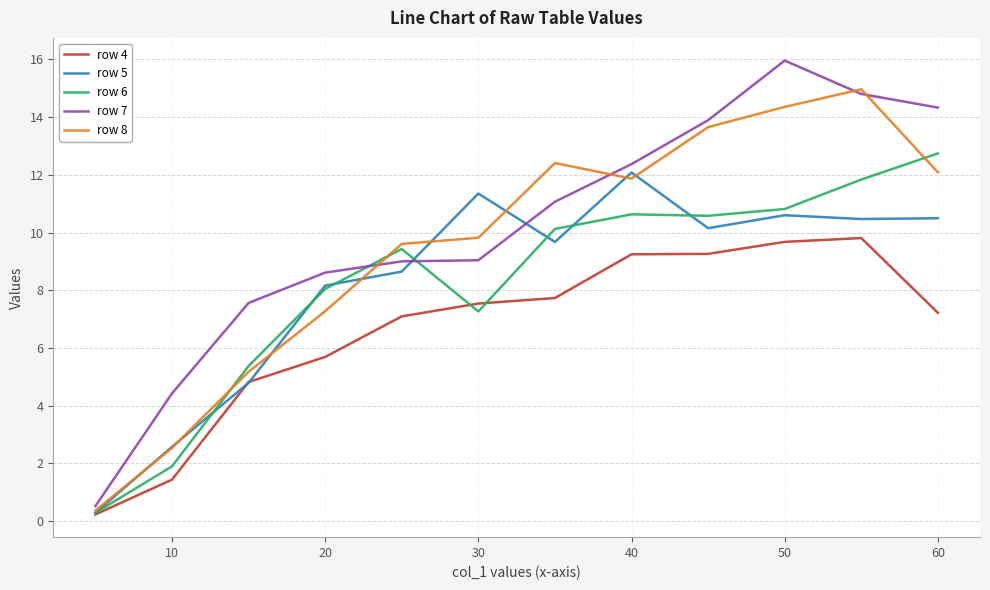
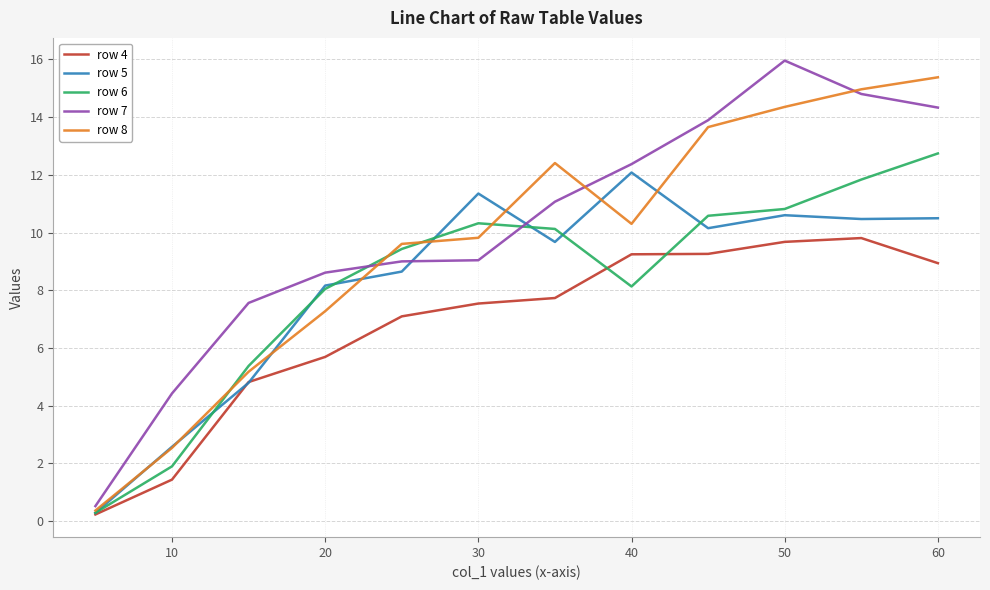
  {
    "row 4": {
      "10": 1.4,
      "20": 5.7,
      "30": 7.5,
      "40": 9.2,
      "50": 9.7,
-     "60": 7.2
+     "60": 8.9
    },
    "row 5": {
      "20": 8.2,
      "30": 11.4,
      "40": 12.1,
      "50": 10.6,
      "60": 10.5
    },
    "row 6": {
      "10": 1.9,
      "20": 8.0,
-     "30": 7.3,
-     "40": 10.6,
+     "30": 10.3,
+     "40": 8.1,
      "50": 10.8,
      "60": 12.7
    },
    "row 7": {
      "10": 4.4,
      "20": 8.6,
      "30": 9.0,
      "40": 12.4,
      "50": 16.0,
      "60": 14.3
    },
    "row 8": {
      "20": 7.3,
      "30": 9.8,
-     "40": 11.9,
+     "40": 10.3,
      "50": 14.4,
-     "60": 12.1
+     "60": 15.4
    }
  }
